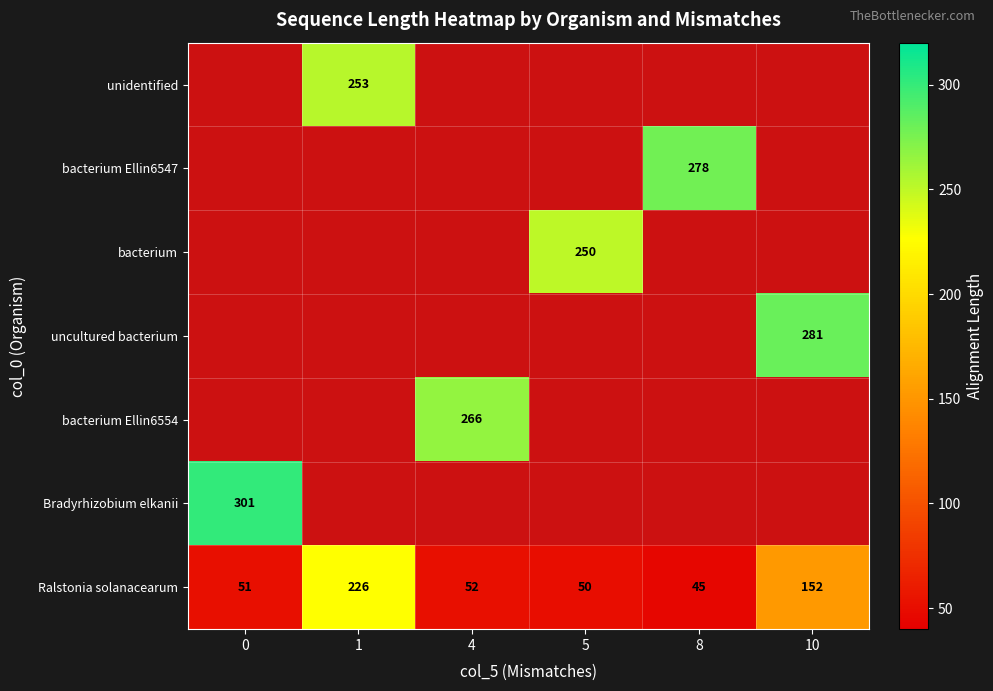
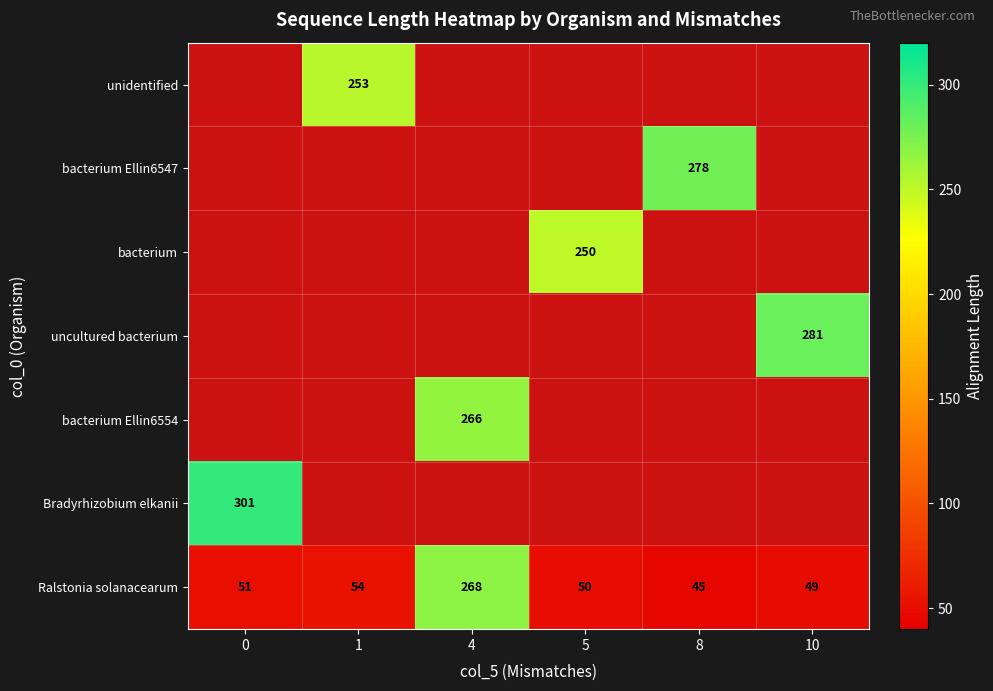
  {
    "unidentified": {
      "1": 253
    },
    "bacterium Ellin6547": {
      "8": 278
    },
    "bacterium": {
      "5": 250
    },
    "uncultured bacterium": {
      "10": 281
    },
    "bacterium Ellin6554": {
      "4": 266
    },
    "Bradyrhizobium elkanii": {
      "0": 301
    },
    "Ralstonia solanacearum": {
      "0": 51,
-     "1": 226,
-     "4": 52,
+     "1": 54,
+     "4": 268,
      "5": 50,
      "8": 45,
-     "10": 152
+     "10": 49
    }
  }
